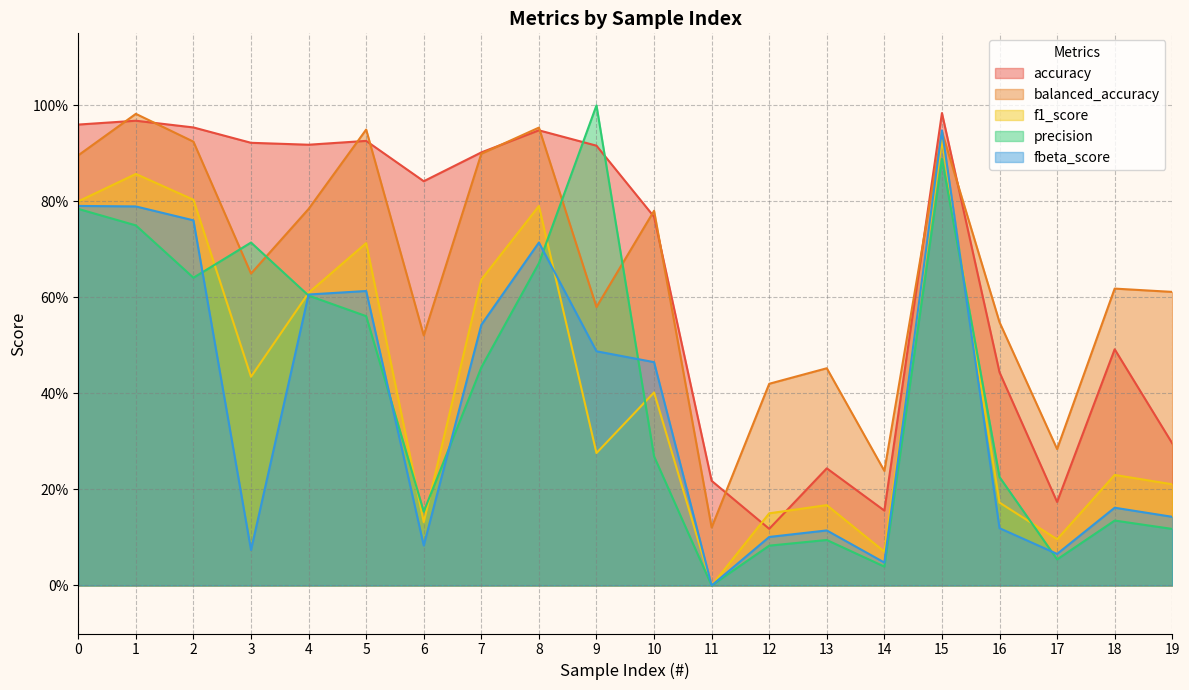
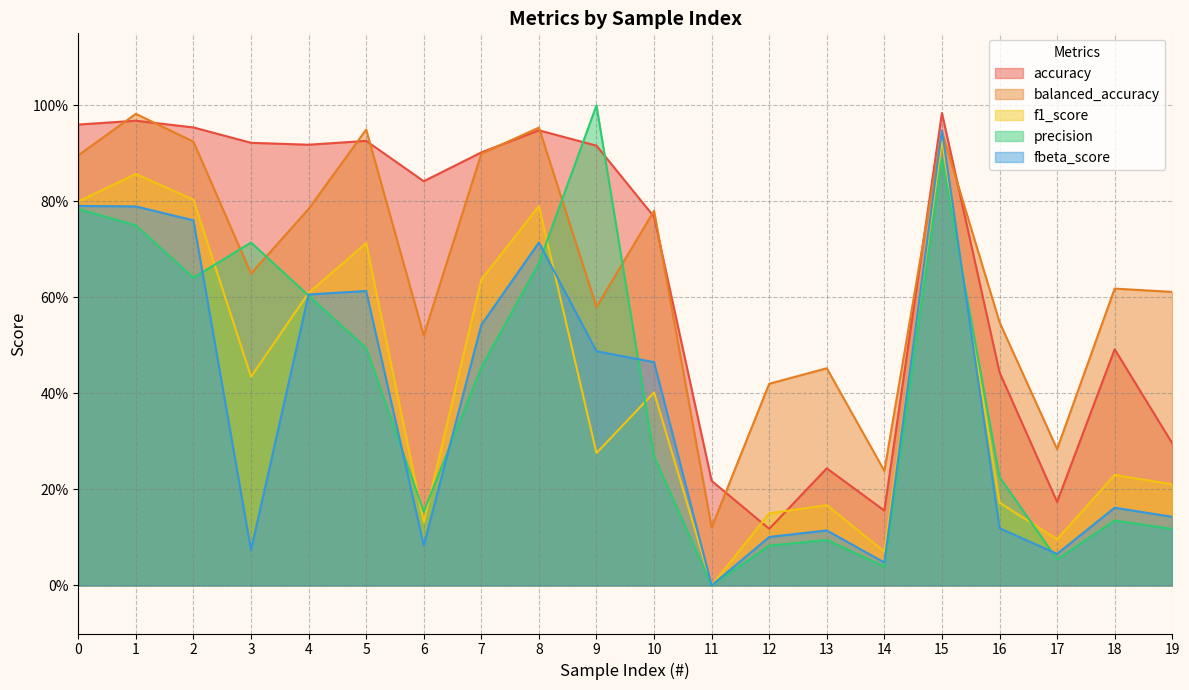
  {
    "precision": {
      "0": "78%",
      "1": "75%",
      "2": "64%",
      "3": "71%",
-     "5": "56%",
+     "5": "49%",
      "6": "15%",
      "7": "45%",
      "8": "67%",
      "9": "100%",
      "10": "27%",
      "12": "8%",
      "13": "9%",
      "14": "4%",
      "15": "89%",
      "16": "23%",
      "17": "5%",
      "18": "14%",
      "19": "12%"
    },
    "fbeta_score": {
      "0": "79%",
      "1": "79%",
      "2": "76%",
      "3": "7%",
      "5": "61%",
      "6": "8%",
      "7": "54%",
      "8": "71%",
      "9": "49%",
      "10": "47%",
      "12": "10%",
      "13": "11%",
      "14": "5%",
      "16": "12%",
      "17": "7%",
      "18": "16%",
      "19": "14%"
    }
  }
